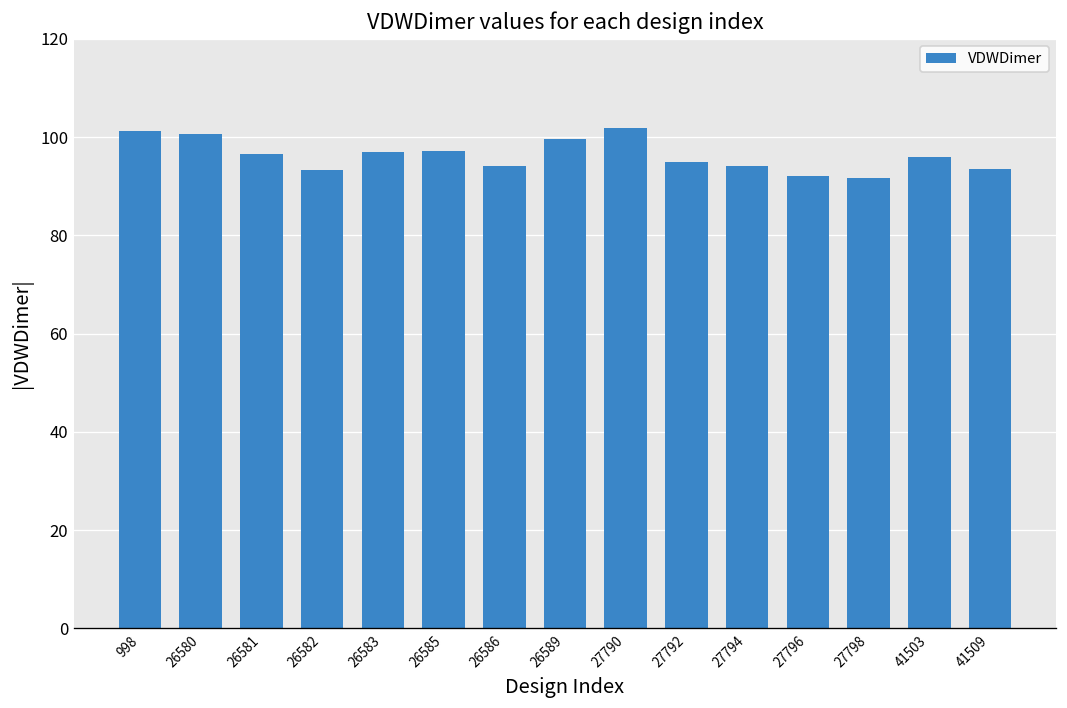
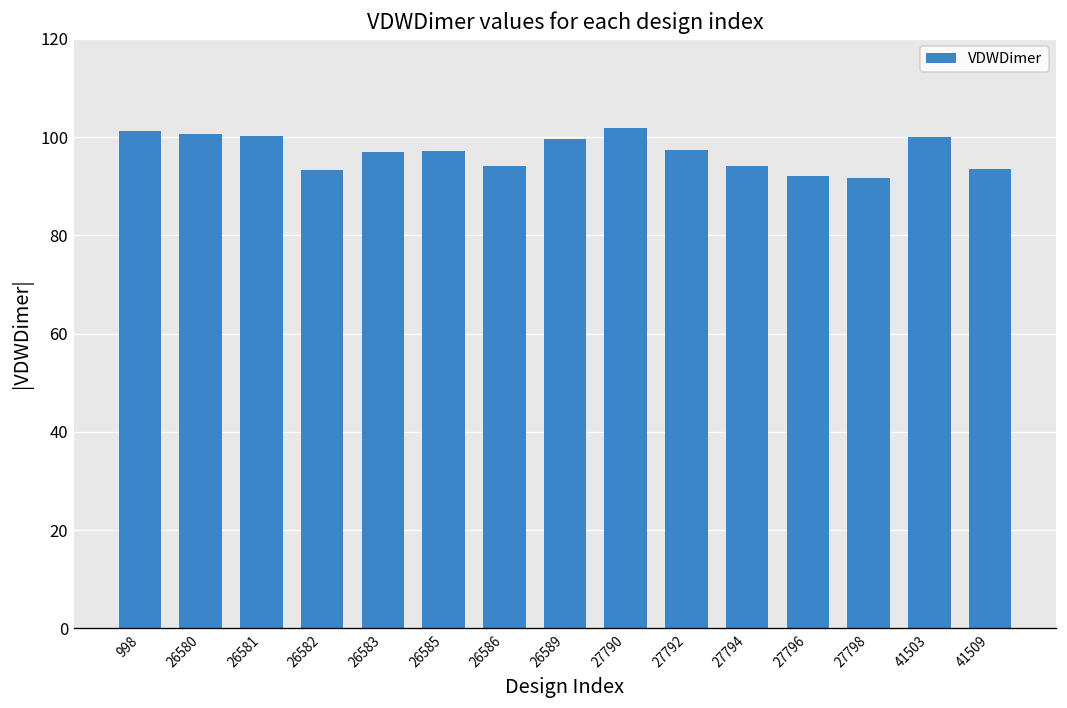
  {
    "998": 101,
    "26580": 101,
-   "26581": 97,
+   "26581": 100,
    "26582": 93,
    "26583": 97,
    "26585": 97,
    "26586": 94,
    "26589": 100,
    "27790": 102,
-   "27792": 95,
+   "27792": 97,
    "27794": 94,
    "27796": 92,
    "27798": 92,
-   "41503": 96,
+   "41503": 100,
    "41509": 93
  }
